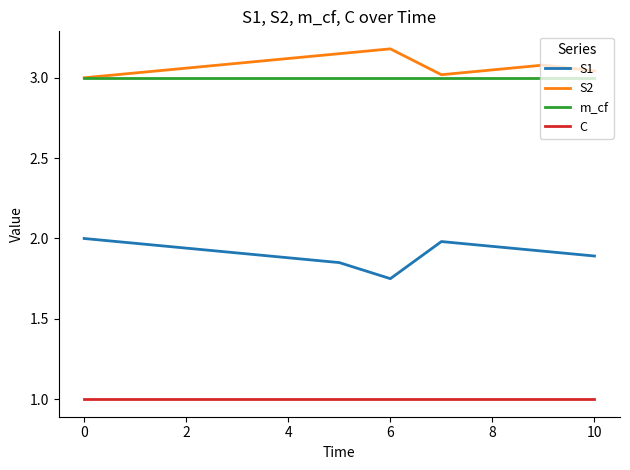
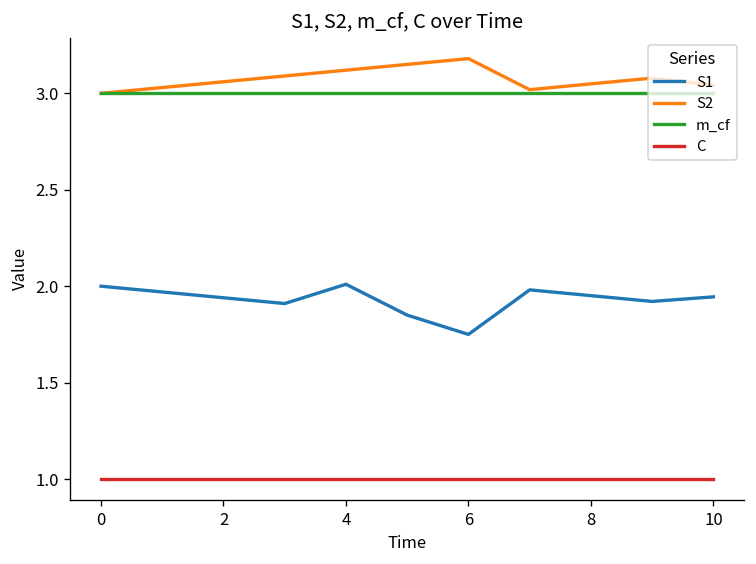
  {
    "S1": {
      "0": 2.00,
      "2": 1.94,
-     "4": 1.88,
+     "4": 2.01,
      "6": 1.75,
      "8": 1.95,
-     "10": 1.89
+     "10": 1.94
    },
    "S2": {
      "2": 3.06,
      "4": 3.12,
      "6": 3.18,
      "8": 3.05
    },
    "m_cf": {
      "2": 3.00,
      "4": 3.00,
      "6": 3.00,
      "8": 3.00
    },
    "C": {
      "0": 1.00,
      "2": 1.00,
      "4": 1.00,
      "6": 1.00,
      "8": 1.00,
      "10": 1.00
    }
  }
